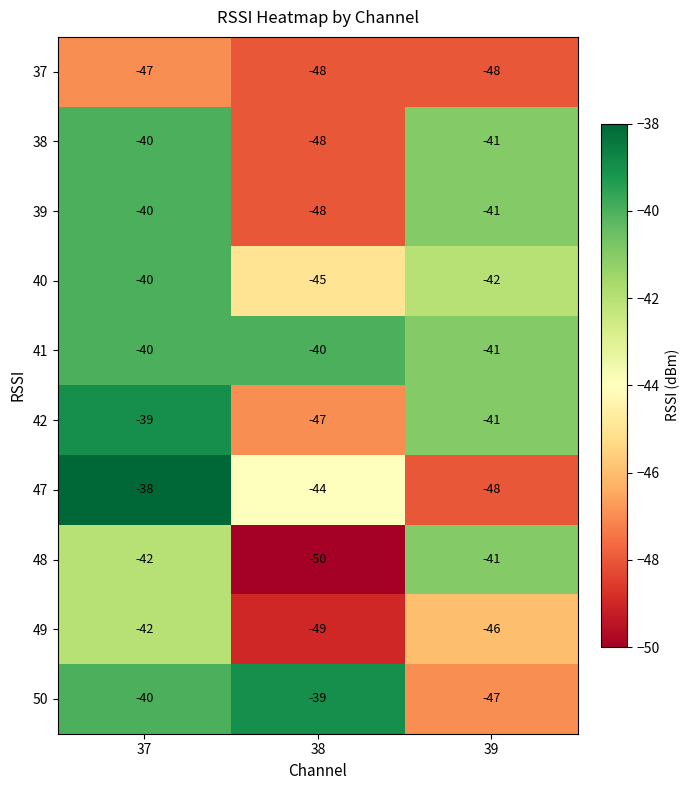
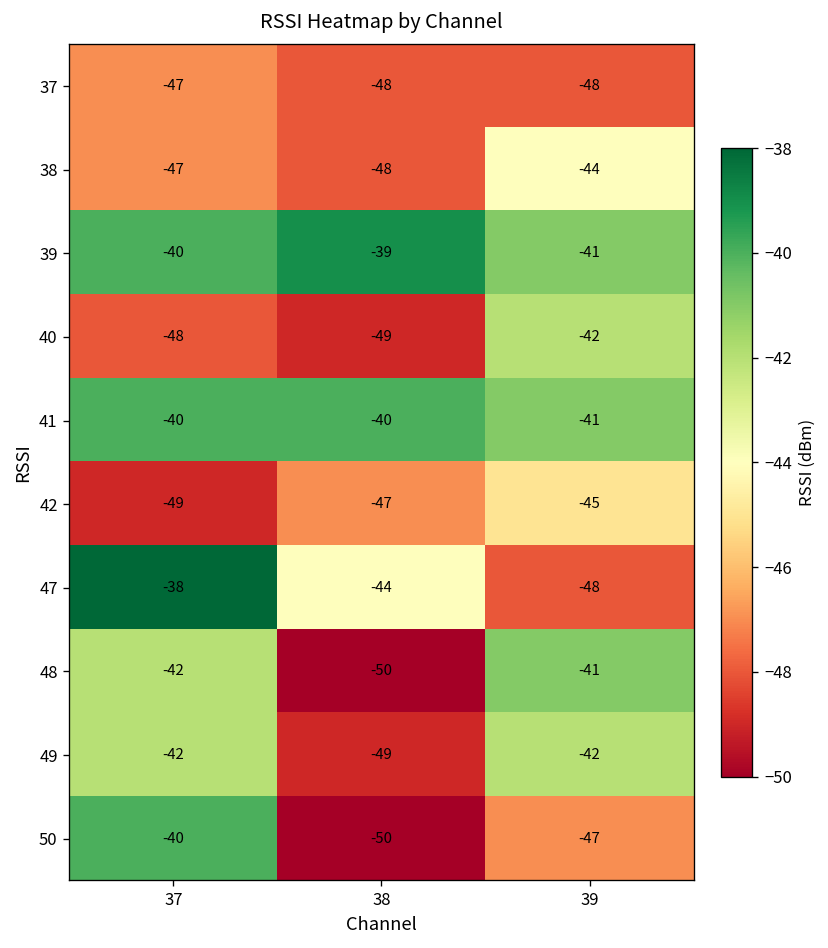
  {
    "37": {
      "37": -47,
      "38": -48,
      "39": -48
    },
    "38": {
-     "37": -40,
+     "37": -47,
      "38": -48,
-     "39": -41
+     "39": -44
    },
    "39": {
      "37": -40,
-     "38": -48,
+     "38": -39,
      "39": -41
    },
    "40": {
-     "37": -40,
-     "38": -45,
+     "37": -48,
+     "38": -49,
      "39": -42
    },
    "41": {
      "37": -40,
      "38": -40,
      "39": -41
    },
    "42": {
-     "37": -39,
+     "37": -49,
      "38": -47,
-     "39": -41
+     "39": -45
    },
    "47": {
      "37": -38,
      "38": -44,
      "39": -48
    },
    "48": {
      "37": -42,
      "38": -50,
      "39": -41
    },
    "49": {
      "37": -42,
      "38": -49,
-     "39": -46
+     "39": -42
    },
    "50": {
      "37": -40,
-     "38": -39,
+     "38": -50,
      "39": -47
    }
  }
